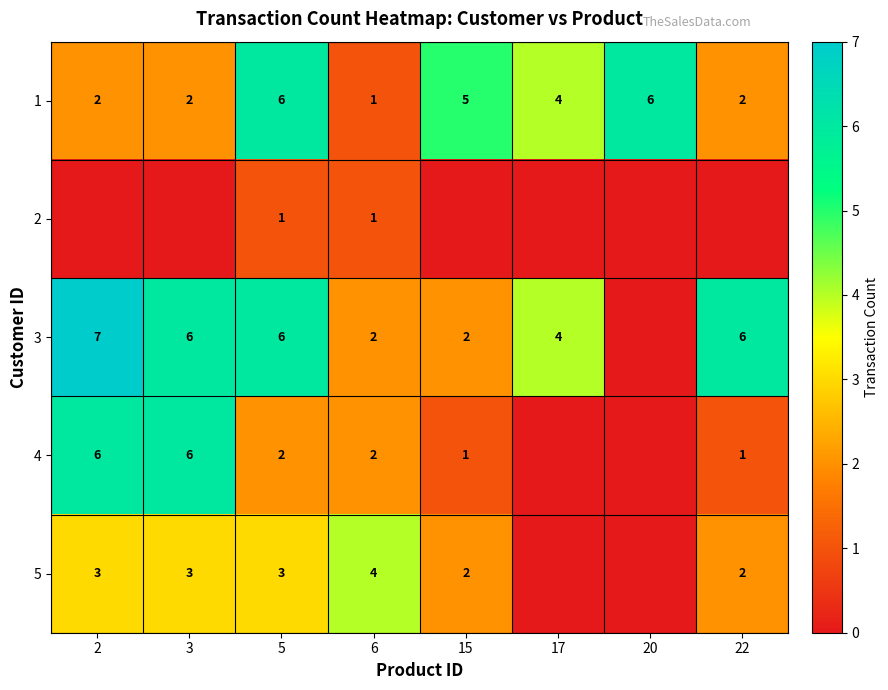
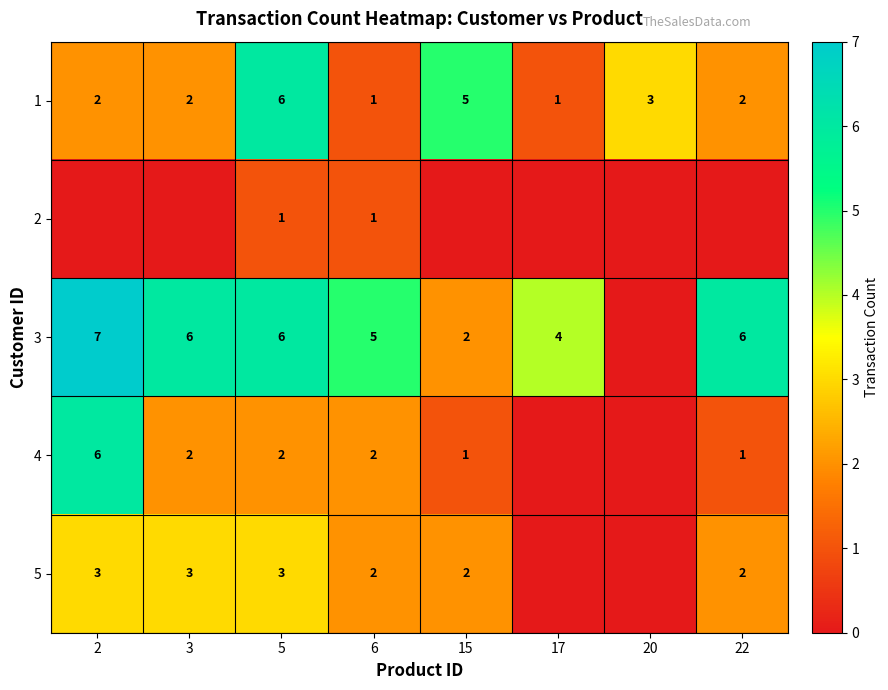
  {
    "1": {
      "2": 2,
      "3": 2,
      "5": 6,
      "6": 1,
      "15": 5,
-     "17": 4,
-     "20": 6,
+     "17": 1,
+     "20": 3,
      "22": 2
    },
    "2": {
      "5": 1,
      "6": 1
    },
    "3": {
      "2": 7,
      "3": 6,
      "5": 6,
-     "6": 2,
+     "6": 5,
      "15": 2,
      "17": 4,
      "22": 6
    },
    "4": {
      "2": 6,
-     "3": 6,
+     "3": 2,
      "5": 2,
      "6": 2,
      "15": 1,
      "22": 1
    },
    "5": {
      "2": 3,
      "3": 3,
      "5": 3,
-     "6": 4,
+     "6": 2,
      "15": 2,
      "22": 2
    }
  }
